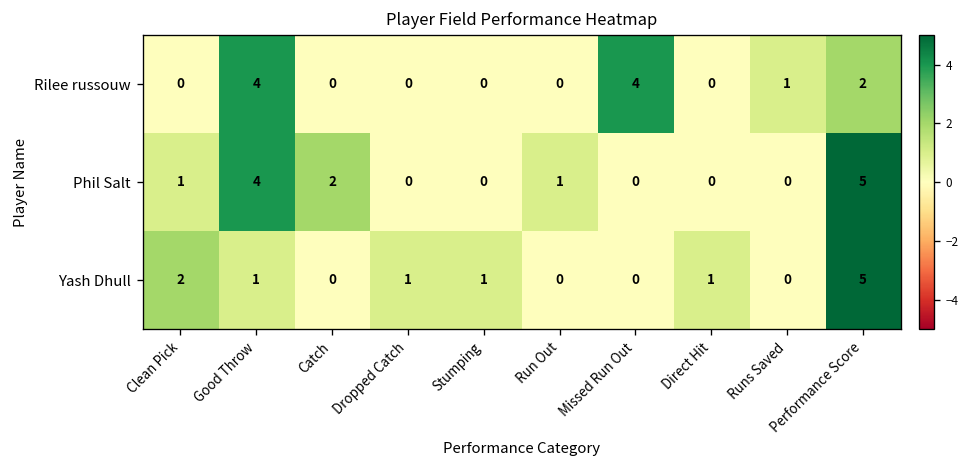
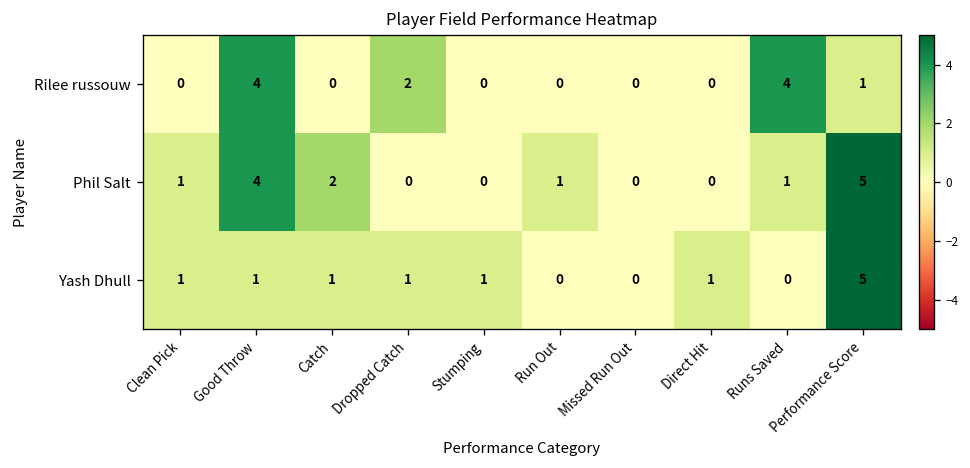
  {
    "Rilee russouw": {
      "Clean Pick": 0,
      "Good Throw": 4,
      "Catch": 0,
-     "Dropped Catch": 0,
+     "Dropped Catch": 2,
      "Stumping": 0,
      "Run Out": 0,
-     "Missed Run Out": 4,
+     "Missed Run Out": 0,
      "Direct Hit": 0,
-     "Runs Saved": 1,
-     "Performance Score": 2
+     "Runs Saved": 4,
+     "Performance Score": 1
    },
    "Phil Salt": {
      "Clean Pick": 1,
      "Good Throw": 4,
      "Catch": 2,
      "Dropped Catch": 0,
      "Stumping": 0,
      "Run Out": 1,
      "Missed Run Out": 0,
      "Direct Hit": 0,
-     "Runs Saved": 0,
+     "Runs Saved": 1,
      "Performance Score": 5
    },
    "Yash Dhull": {
-     "Clean Pick": 2,
+     "Clean Pick": 1,
      "Good Throw": 1,
-     "Catch": 0,
+     "Catch": 1,
      "Dropped Catch": 1,
      "Stumping": 1,
      "Run Out": 0,
      "Missed Run Out": 0,
      "Direct Hit": 1,
      "Runs Saved": 0,
      "Performance Score": 5
    }
  }
